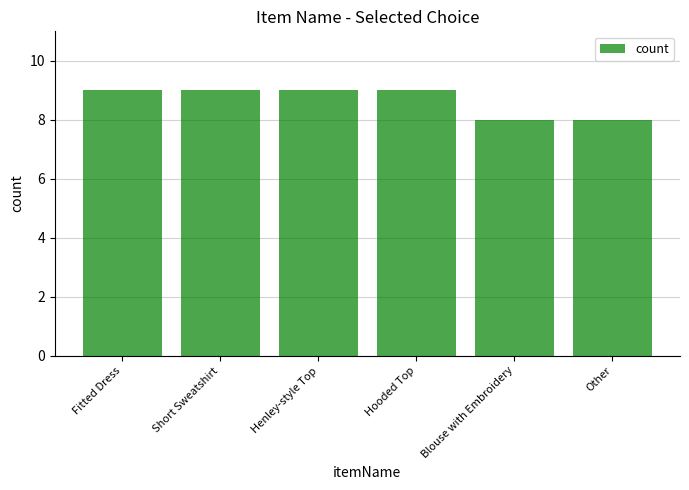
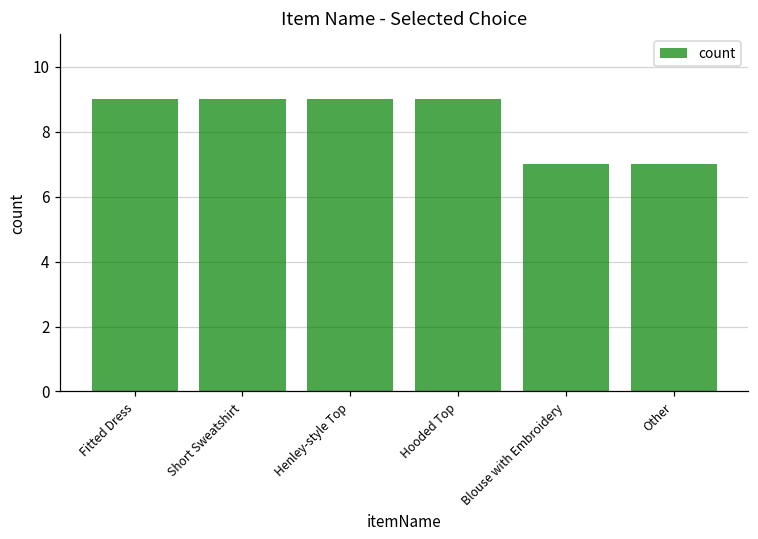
  {
    "Fitted Dress": 9,
    "Short Sweatshirt": 9,
    "Henley-style Top": 9,
    "Hooded Top": 9,
-   "Blouse with Embroidery": 8,
-   "Other": 8
+   "Blouse with Embroidery": 7,
+   "Other": 7
  }
